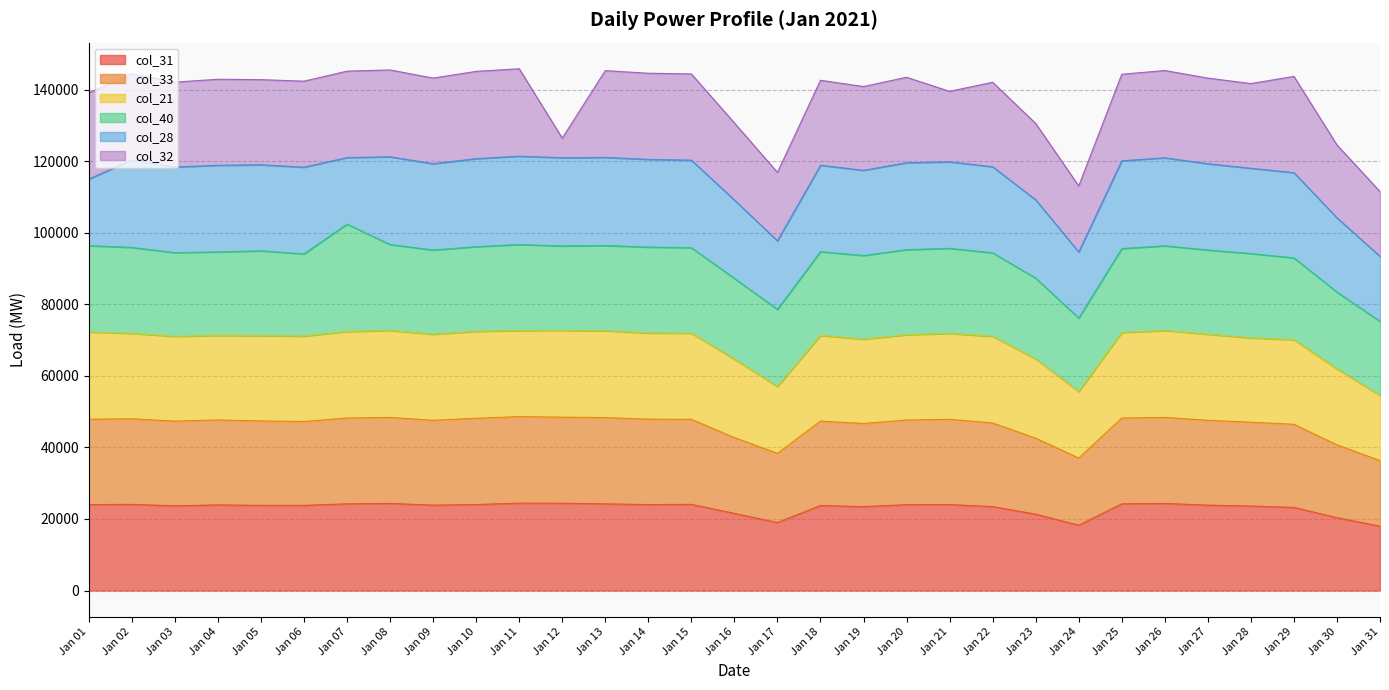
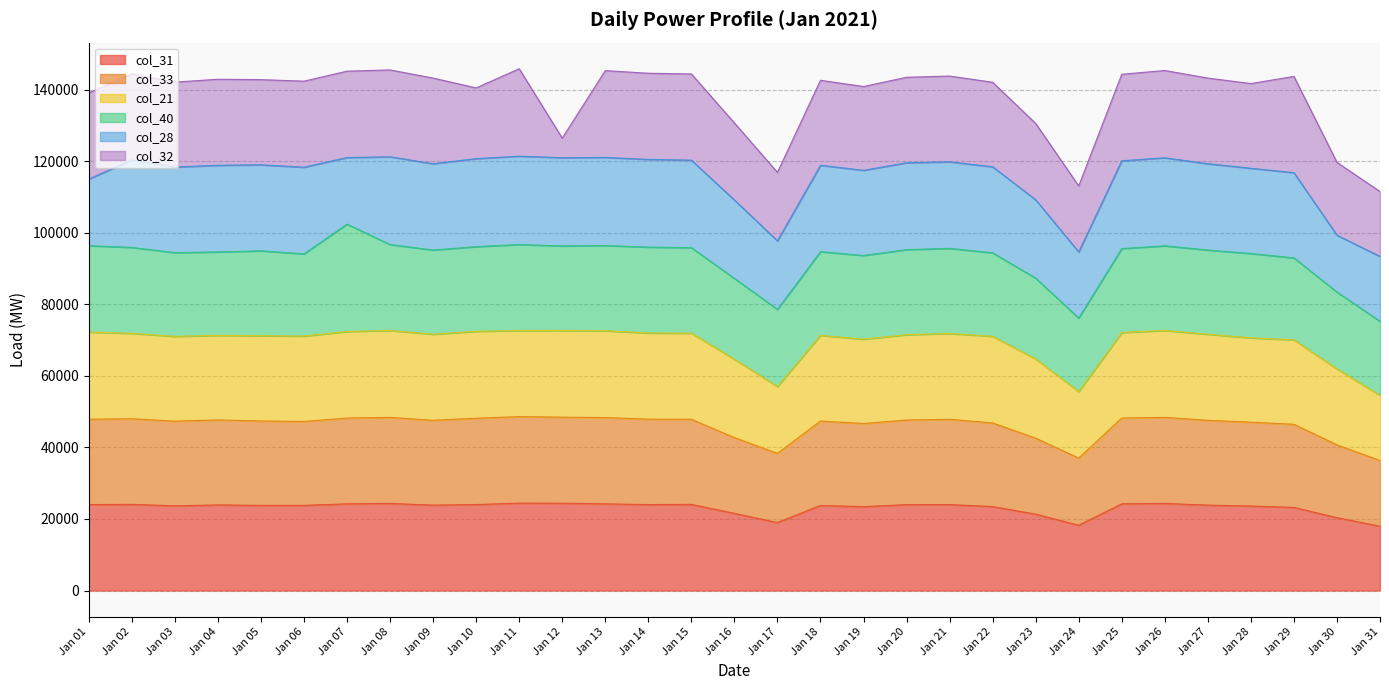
  {
    "col_21": {
      "Jan 01": 24000,
      "Jan 02": 24000,
      "Jan 03": 24000,
      "Jan 04": 24000,
      "Jan 05": 24000,
      "Jan 06": 24000,
      "Jan 07": 24000,
      "Jan 08": 24000,
      "Jan 09": 24000,
      "Jan 10": 24000,
      "Jan 11": 24000,
      "Jan 12": 24000,
      "Jan 13": 24000,
      "Jan 14": 24000,
      "Jan 15": 24000,
      "Jan 16": 22000,
      "Jan 17": 19000,
      "Jan 18": 24000,
      "Jan 19": 24000,
      "Jan 20": 24000,
      "Jan 21": 24000,
      "Jan 22": 24000,
      "Jan 23": 22000,
      "Jan 24": 19000,
      "Jan 25": 24000,
      "Jan 26": 24000,
      "Jan 27": 24000,
      "Jan 28": 24000,
      "Jan 29": 24000,
      "Jan 30": 21000,
      "Jan 31": 18000
    },
    "col_40": {
      "Jan 01": 24000,
      "Jan 02": 24000,
      "Jan 03": 23000,
      "Jan 04": 23000,
      "Jan 05": 24000,
      "Jan 06": 23000,
      "Jan 07": 30000,
      "Jan 08": 24000,
      "Jan 09": 24000,
      "Jan 10": 24000,
      "Jan 11": 24000,
      "Jan 12": 24000,
      "Jan 13": 24000,
      "Jan 14": 24000,
      "Jan 15": 24000,
      "Jan 16": 23000,
      "Jan 17": 22000,
      "Jan 18": 23000,
      "Jan 19": 23000,
      "Jan 20": 24000,
      "Jan 21": 24000,
      "Jan 22": 23000,
      "Jan 23": 23000,
      "Jan 24": 21000,
      "Jan 25": 23000,
      "Jan 26": 24000,
      "Jan 27": 24000,
      "Jan 28": 24000,
      "Jan 29": 23000,
      "Jan 30": 21000,
      "Jan 31": 21000
    },
    "col_28": {
      "Jan 01": 19000,
      "Jan 04": 24000,
      "Jan 05": 24000,
      "Jan 06": 24000,
      "Jan 07": 19000,
      "Jan 08": 25000,
      "Jan 09": 24000,
      "Jan 10": 25000,
      "Jan 11": 25000,
      "Jan 12": 25000,
      "Jan 13": 25000,
      "Jan 14": 25000,
      "Jan 15": 24000,
      "Jan 16": 22000,
      "Jan 17": 19000,
      "Jan 18": 24000,
      "Jan 19": 24000,
      "Jan 20": 24000,
      "Jan 21": 24000,
      "Jan 22": 24000,
      "Jan 23": 22000,
      "Jan 24": 18000,
      "Jan 25": 25000,
      "Jan 26": 25000,
      "Jan 27": 24000,
      "Jan 28": 24000,
      "Jan 29": 24000,
-     "Jan 30": 21000,
+     "Jan 30": 16000,
      "Jan 31": 18000
    },
    "col_32": {
      "Jan 01": 24000,
      "Jan 04": 24000,
      "Jan 05": 24000,
      "Jan 06": 24000,
      "Jan 07": 24000,
      "Jan 08": 24000,
      "Jan 09": 24000,
-     "Jan 10": 24000,
+     "Jan 10": 20000,
      "Jan 11": 24000,
      "Jan 12": 5000,
      "Jan 13": 24000,
      "Jan 14": 24000,
      "Jan 15": 24000,
      "Jan 16": 22000,
      "Jan 17": 19000,
      "Jan 18": 24000,
      "Jan 19": 23000,
      "Jan 20": 24000,
-     "Jan 21": 20000,
+     "Jan 21": 24000,
      "Jan 22": 24000,
      "Jan 23": 21000,
      "Jan 24": 18000,
      "Jan 25": 24000,
      "Jan 26": 24000,
      "Jan 27": 24000,
      "Jan 28": 24000,
      "Jan 29": 27000,
      "Jan 30": 20000,
      "Jan 31": 18000
    }
  }
